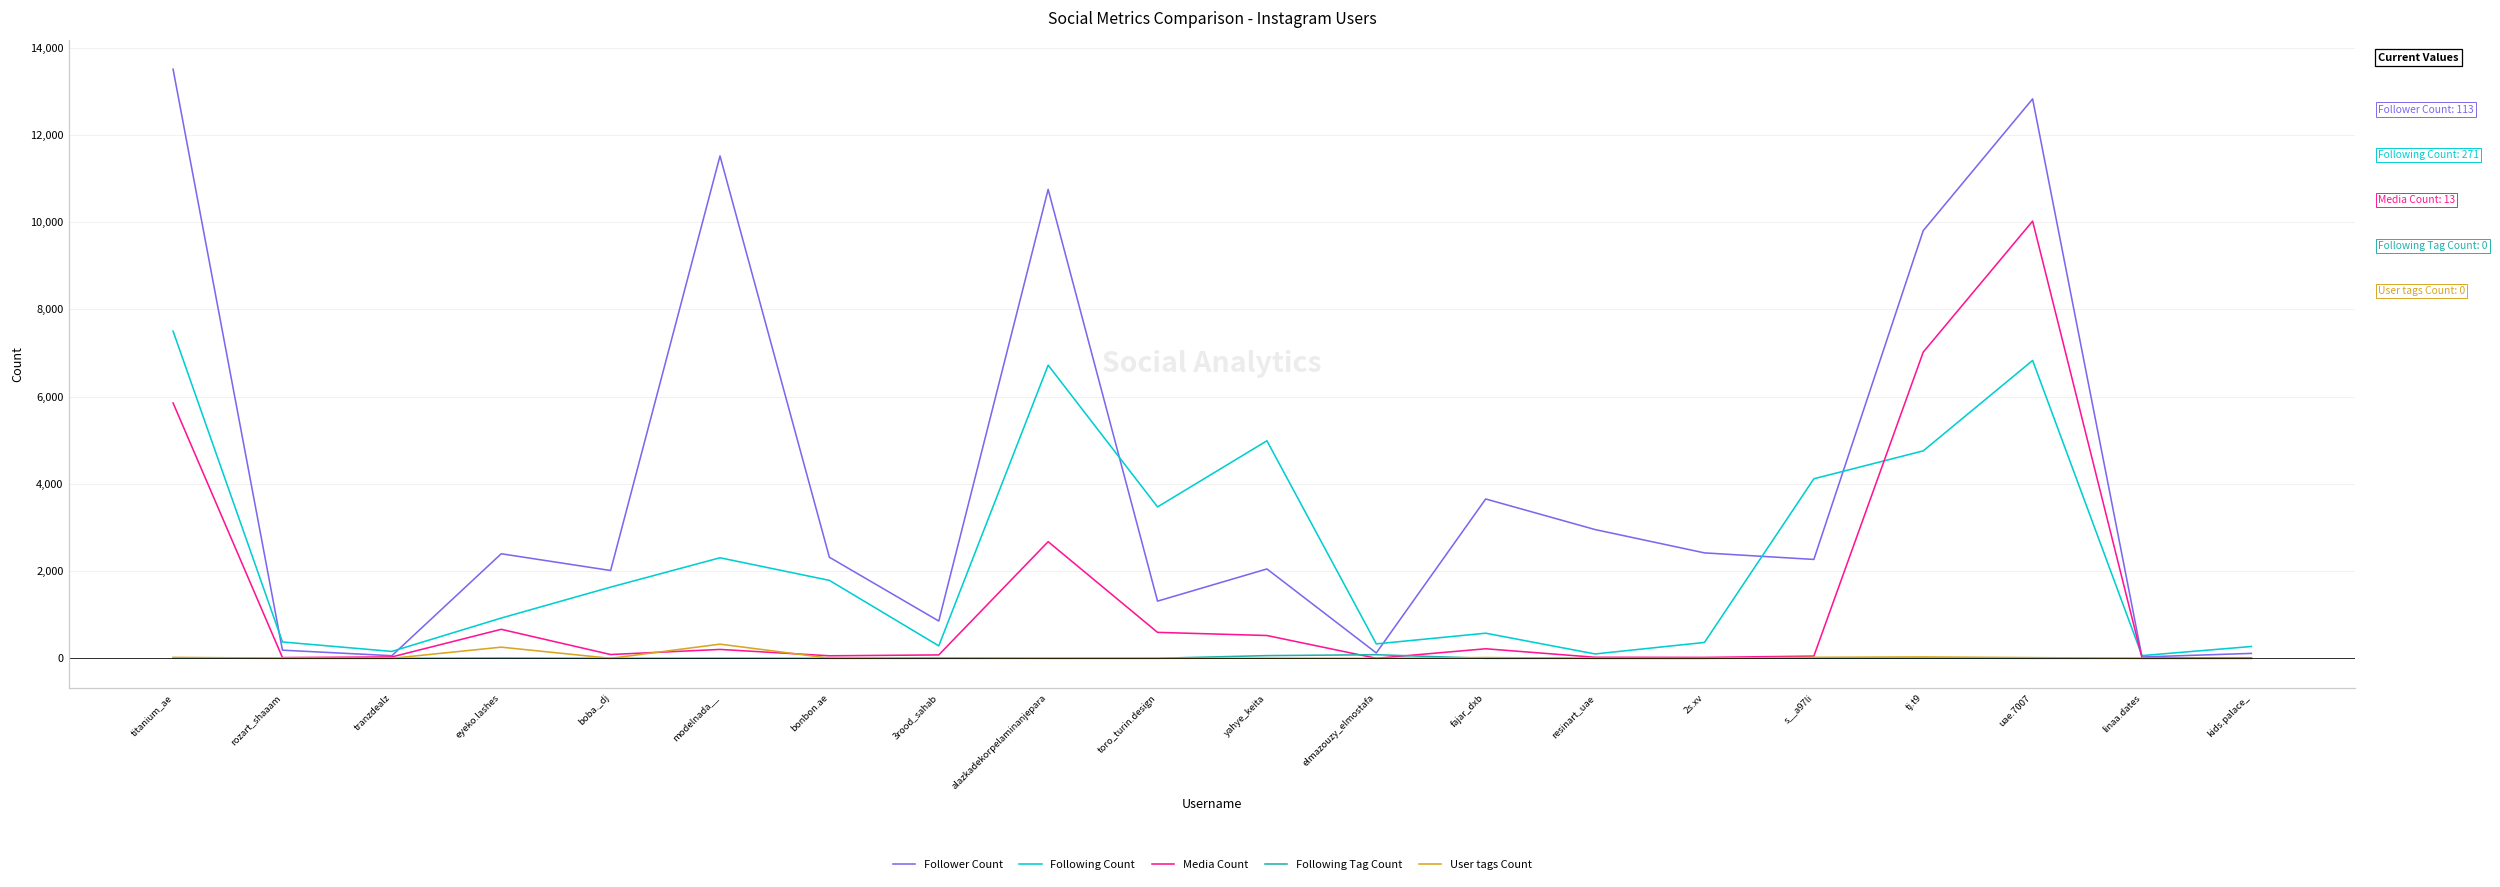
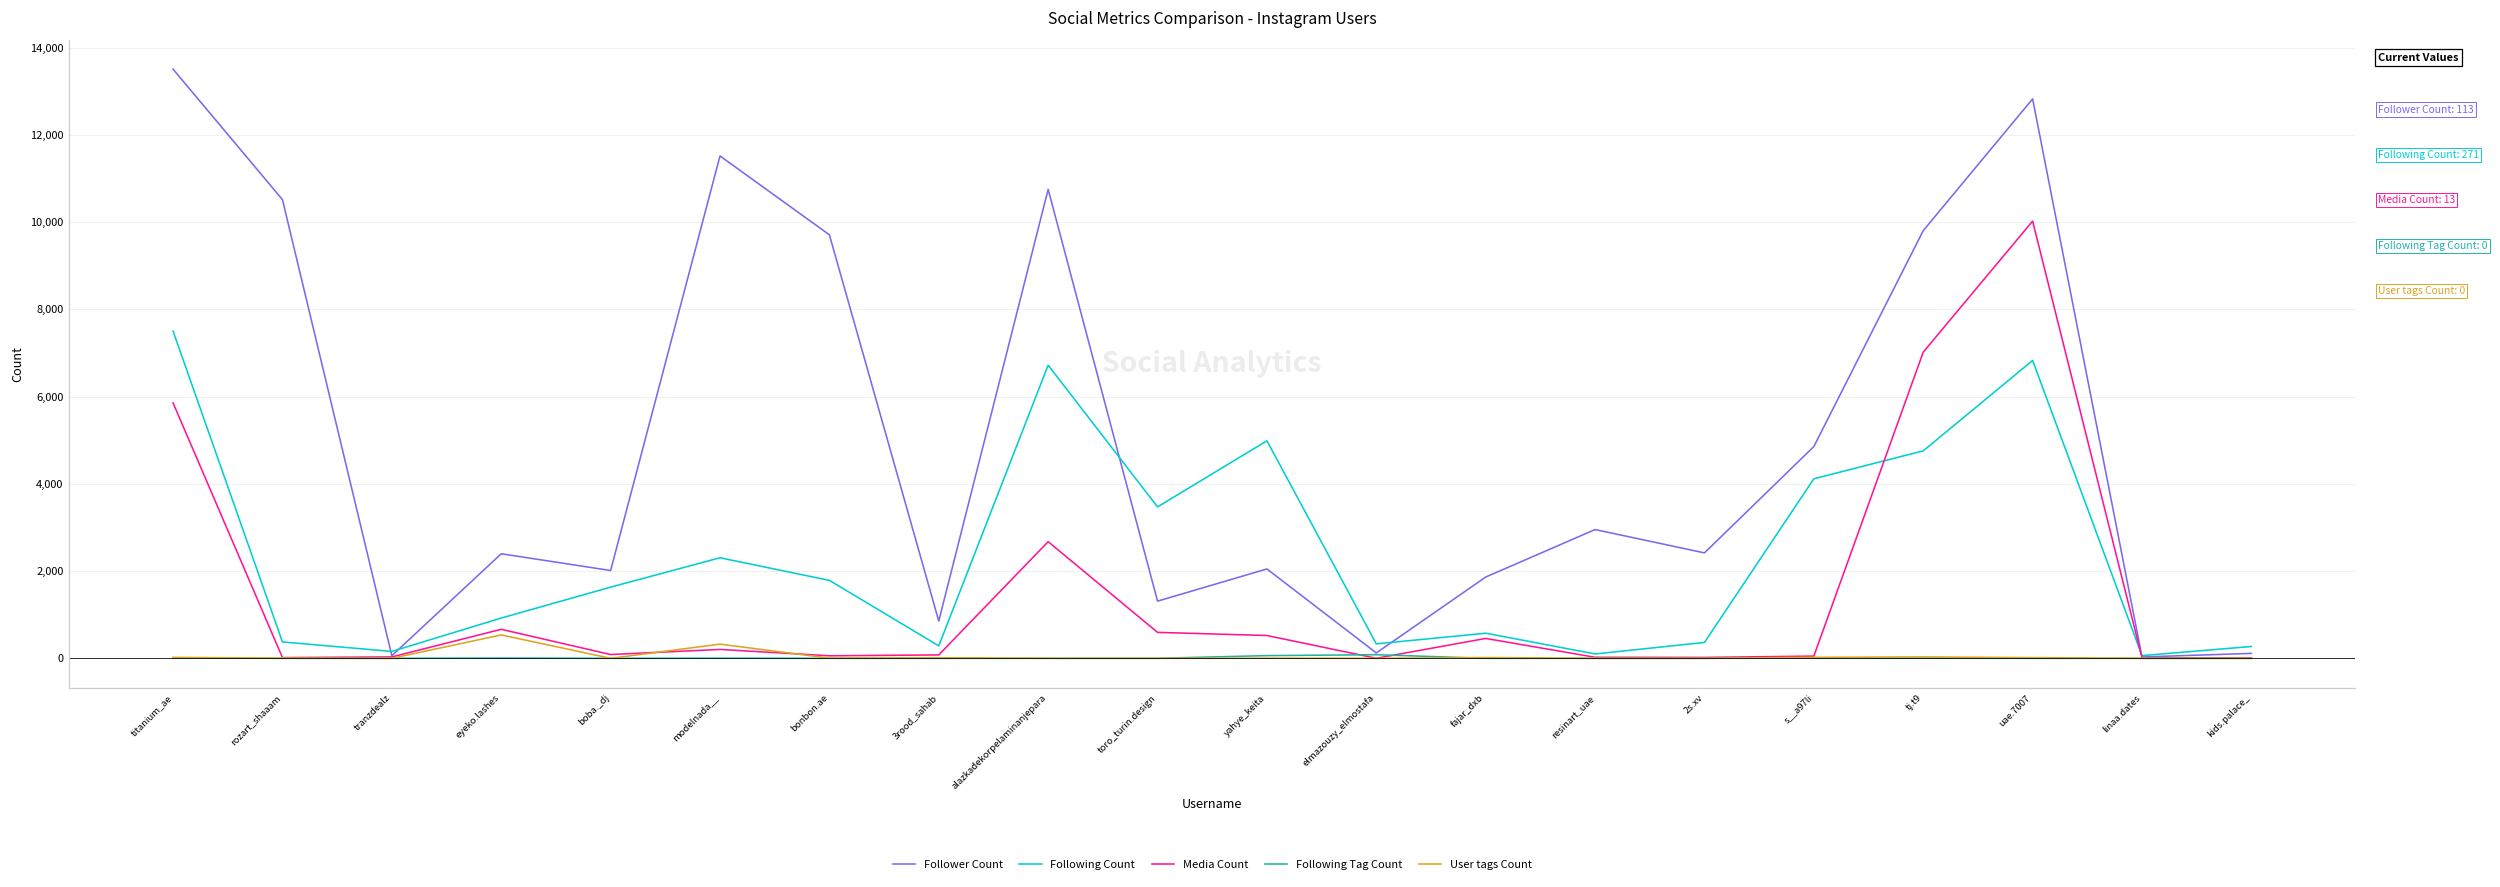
  {
    "Follower Count": {
      "titanium_ae": "13,500",
-     "rozart_shaaam": "200",
+     "rozart_shaaam": "10,500",
      "eyeko.lashes": "2,400",
      "boba._dj": "2,000",
      "modelnada__": "11,500",
-     "bonbon.ae": "2,300",
+     "bonbon.ae": "9,700",
      "3rood_sahab": "900",
      "alazkadekorpelaminanjepara": "10,800",
      "toro_turin.design": "1,300",
      "yahye_keita": "2,000",
-     "fajar_dxb": "3,700",
+     "fajar_dxb": "1,900",
      "resinart_uae": "3,000",
      "2s.xv": "2,400",
-     "s__a97li": "2,300",
+     "s__a97li": "4,900",
      "tj.t9": "9,800",
      "uae.7007": "12,800",
      "kids.palace_": "100"
    },
    "Media Count": {
      "titanium_ae": "5,900",
      "eyeko.lashes": "700",
      "boba._dj": "100",
      "modelnada__": "200",
      "alazkadekorpelaminanjepara": "2,700",
      "toro_turin.design": "600",
      "yahye_keita": "500",
-     "fajar_dxb": "200",
+     "fajar_dxb": "500",
      "tj.t9": "7,000",
      "uae.7007": "10,000"
    },
    "User tags Count": {
-     "eyeko.lashes": "300",
+     "eyeko.lashes": "500",
      "modelnada__": "300"
    }
  }
